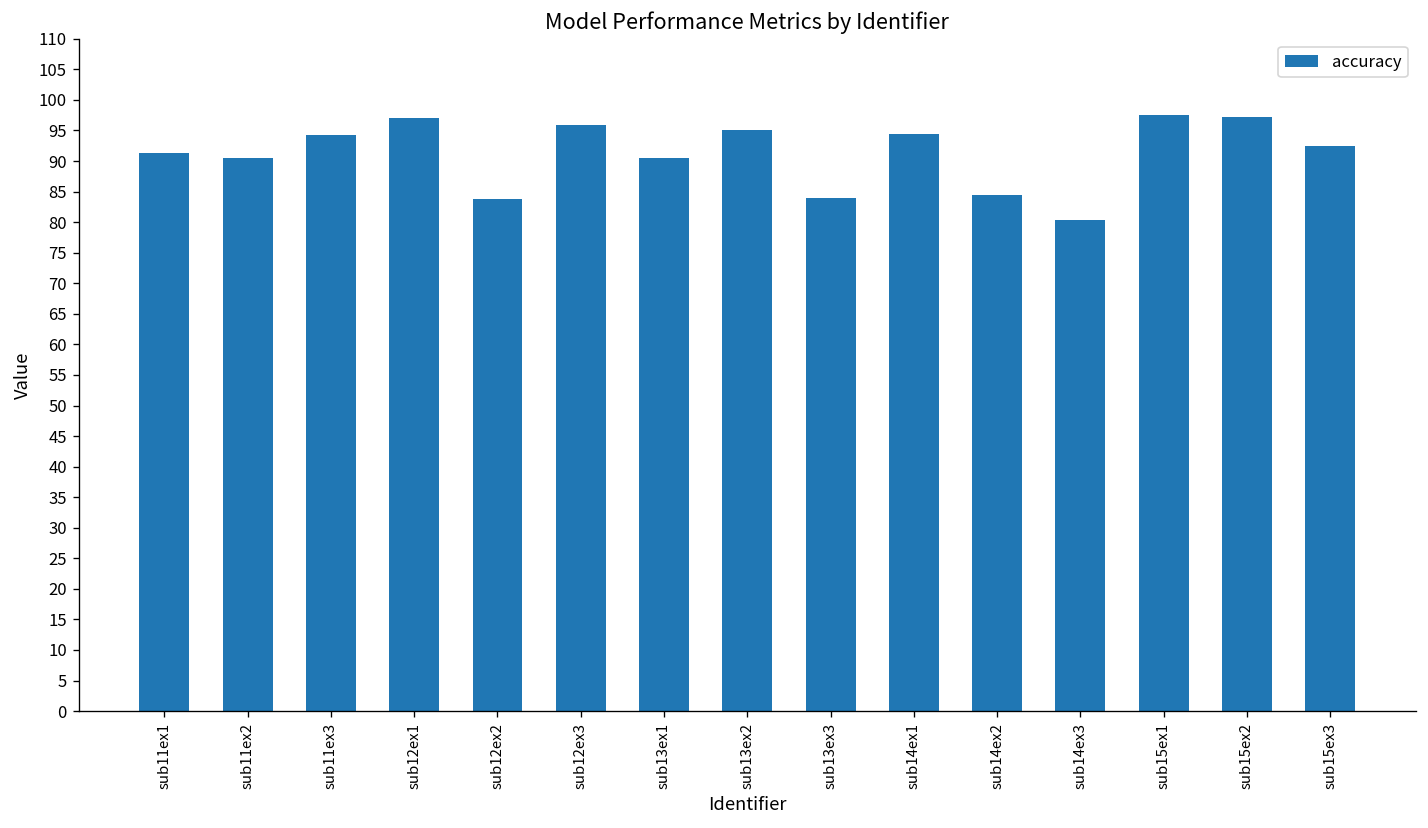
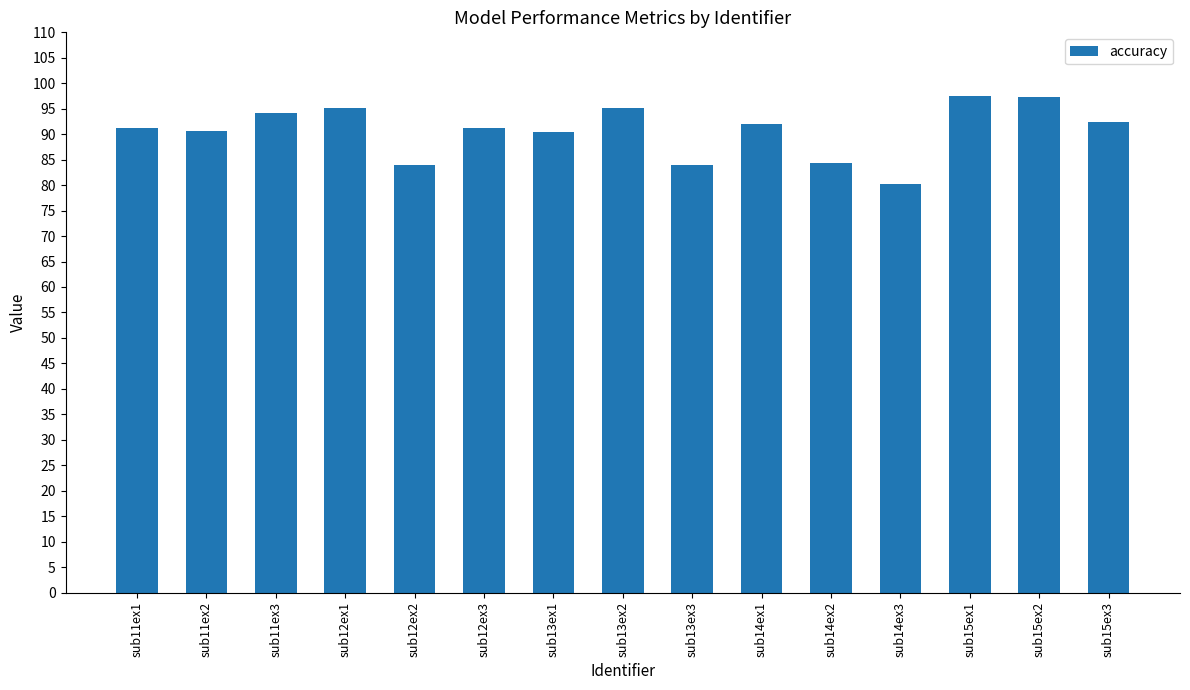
  {
    "sub11ex1": 91,
    "sub11ex2": 91,
    "sub11ex3": 94,
-   "sub12ex1": 97,
+   "sub12ex1": 95,
    "sub12ex2": 84,
-   "sub12ex3": 96,
+   "sub12ex3": 91,
    "sub13ex1": 90,
    "sub13ex2": 95,
    "sub13ex3": 84,
-   "sub14ex1": 94,
+   "sub14ex1": 92,
    "sub14ex2": 84,
    "sub14ex3": 80,
    "sub15ex1": 97,
    "sub15ex2": 97,
    "sub15ex3": 92
  }
